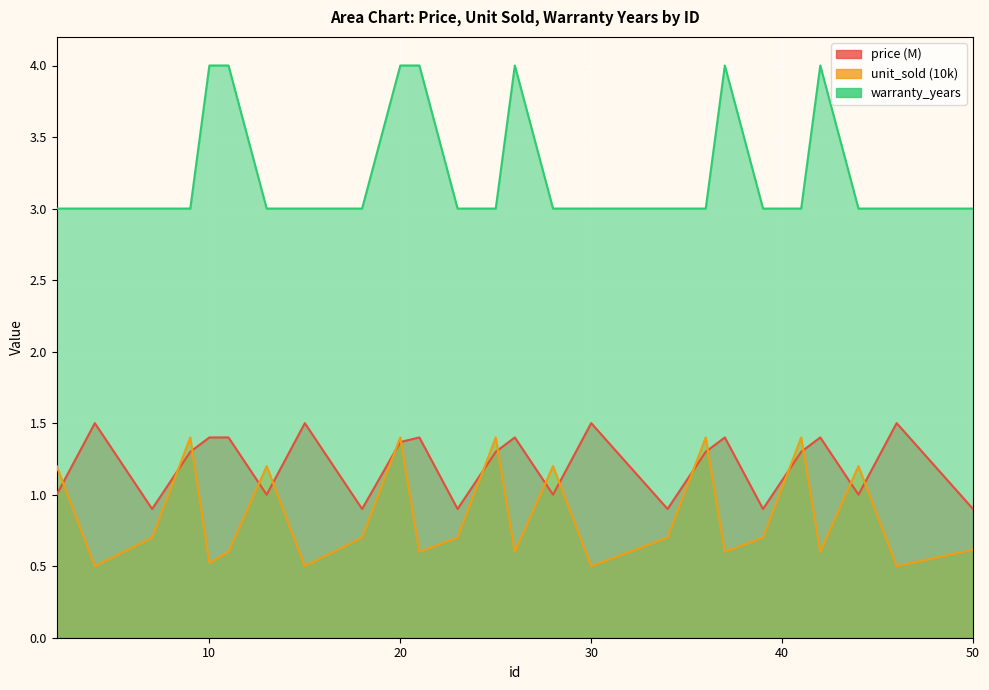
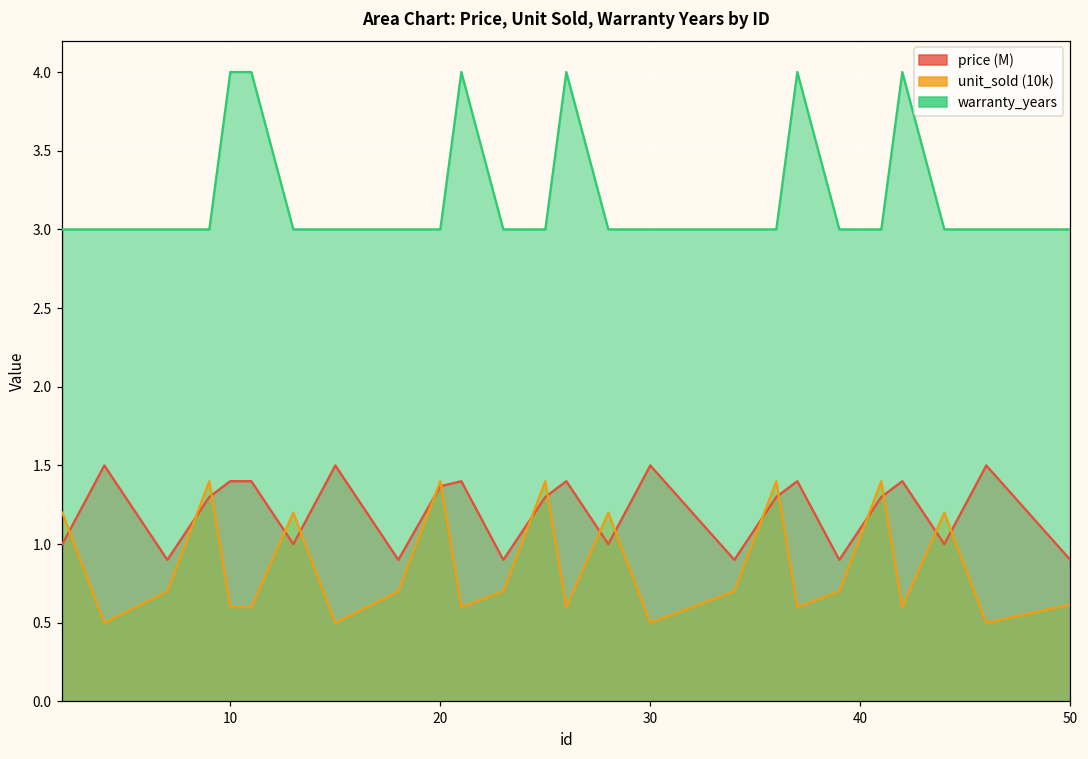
  {
    "price (M)": {
      "10": 1.40,
      "20": 1.37,
      "30": 1.50,
      "50": 0.90
    },
    "unit_sold (10k)": {
-     "10": 0.52,
+     "10": 0.60,
      "20": 1.40,
      "30": 0.50,
      "50": 0.62
    },
    "warranty_years": {
      "10": 4,
-     "20": 4,
+     "20": 3,
      "30": 3,
      "50": 3
    }
  }
